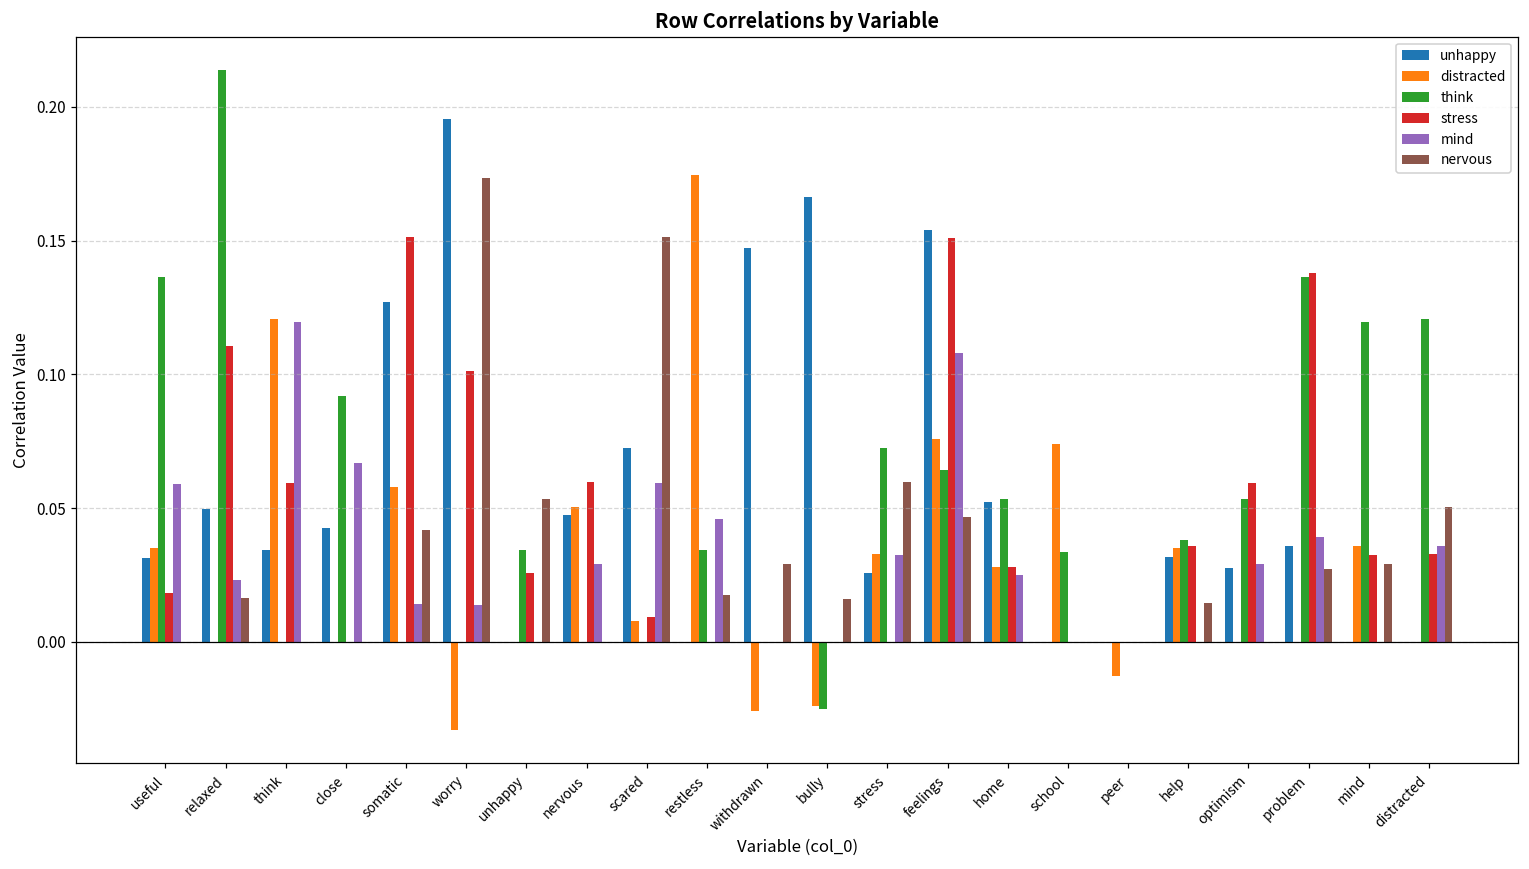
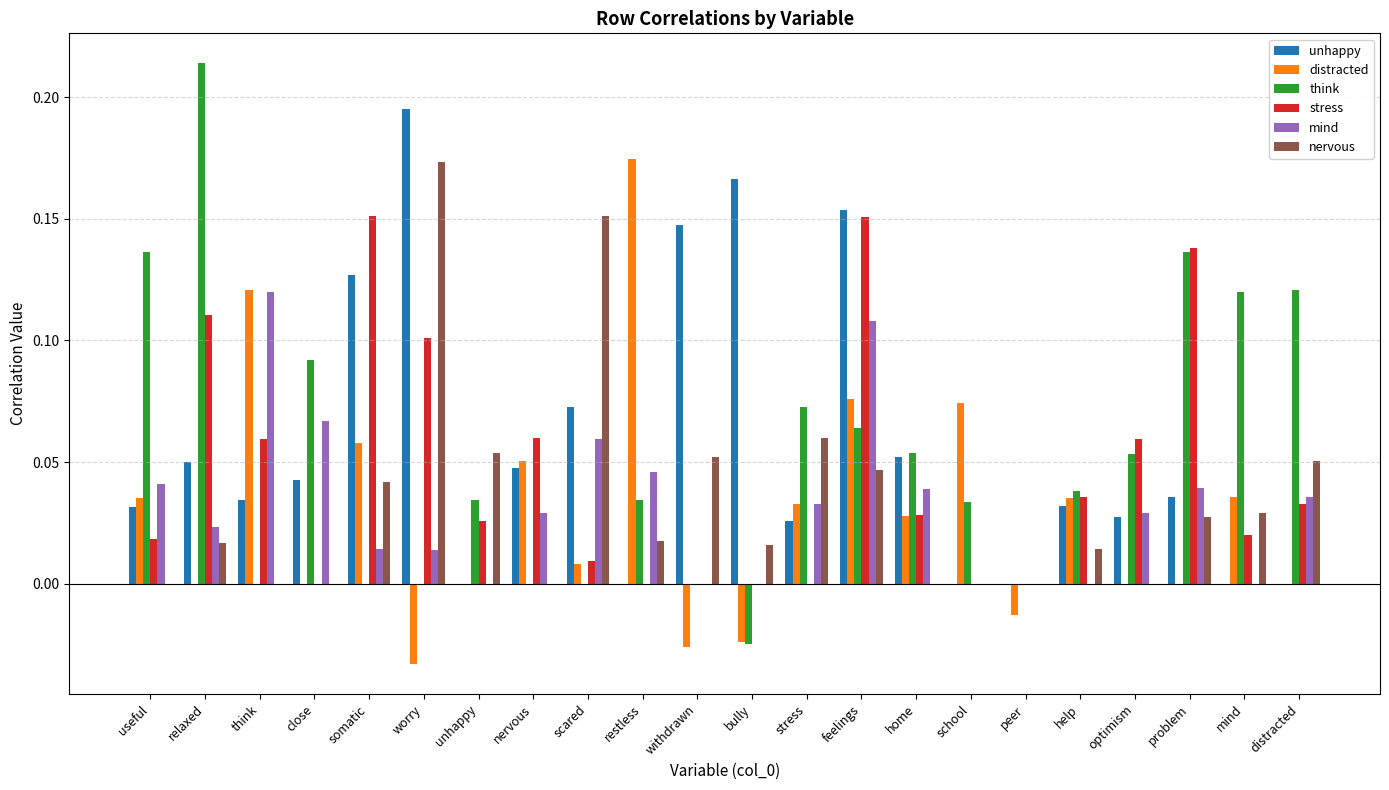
  {
    "unhappy": {
      "useful": 0.032,
      "relaxed": 0.050,
      "think": 0.034,
      "close": 0.043,
      "somatic": 0.127,
      "worry": 0.195,
      "unhappy": 0.000,
      "nervous": 0.047,
      "scared": 0.072,
      "restless": 0.000,
      "withdrawn": 0.147,
      "bully": 0.166,
      "stress": 0.026,
      "feelings": 0.154,
      "home": 0.052,
      "school": 0.000,
      "peer": 0.000,
      "help": 0.032,
      "optimism": 0.028,
      "problem": 0.036,
      "mind": 0.000,
      "distracted": 0.000
    },
    "distracted": {
      "useful": 0.035,
      "relaxed": 0.000,
      "think": 0.121,
      "close": 0.000,
      "somatic": 0.058,
      "worry": -0.033,
      "unhappy": 0.000,
      "nervous": 0.050,
      "scared": 0.008,
      "restless": 0.175,
      "withdrawn": -0.026,
      "bully": -0.024,
      "stress": 0.033,
      "feelings": 0.076,
      "home": 0.028,
      "school": 0.074,
      "peer": -0.013,
      "help": 0.035,
      "optimism": 0.000,
      "problem": 0.000,
      "mind": 0.036,
      "distracted": 0.000
    },
    "think": {
      "useful": 0.136,
      "relaxed": 0.214,
      "think": 0.000,
      "close": 0.092,
      "somatic": 0.000,
      "worry": 0.000,
      "unhappy": 0.034,
      "nervous": 0.000,
      "scared": 0.000,
      "restless": 0.035,
      "withdrawn": 0.000,
      "bully": -0.025,
      "stress": 0.073,
      "feelings": 0.064,
      "home": 0.054,
      "school": 0.034,
      "peer": 0.000,
      "help": 0.038,
      "optimism": 0.053,
      "problem": 0.136,
      "mind": 0.120,
      "distracted": 0.121
    },
    "stress": {
      "useful": 0.018,
      "relaxed": 0.111,
      "think": 0.059,
      "close": 0.000,
      "somatic": 0.151,
      "worry": 0.101,
      "unhappy": 0.026,
      "nervous": 0.060,
      "scared": 0.010,
      "restless": 0.000,
      "withdrawn": 0.000,
      "bully": 0.000,
      "stress": 0.000,
      "feelings": 0.151,
      "home": 0.028,
      "school": 0.000,
      "peer": 0.000,
      "help": 0.036,
      "optimism": 0.059,
      "problem": 0.138,
-     "mind": 0.033,
+     "mind": 0.020,
      "distracted": 0.033
    },
    "mind": {
-     "useful": 0.059,
+     "useful": 0.041,
      "relaxed": 0.023,
      "think": 0.120,
      "close": 0.067,
      "somatic": 0.014,
      "worry": 0.014,
      "unhappy": 0.000,
      "nervous": 0.029,
      "scared": 0.059,
      "restless": 0.046,
      "withdrawn": 0.000,
      "bully": 0.000,
      "stress": 0.033,
      "feelings": 0.108,
-     "home": 0.025,
+     "home": 0.039,
      "school": 0.000,
      "peer": 0.000,
      "help": 0.000,
      "optimism": 0.029,
      "problem": 0.039,
      "mind": 0.000,
      "distracted": 0.036
    },
    "nervous": {
      "useful": 0.000,
      "relaxed": 0.017,
      "think": 0.000,
      "close": 0.000,
      "somatic": 0.042,
      "worry": 0.173,
      "unhappy": 0.054,
      "nervous": 0.000,
      "scared": 0.151,
      "restless": 0.018,
-     "withdrawn": 0.029,
+     "withdrawn": 0.052,
      "bully": 0.016,
      "stress": 0.060,
      "feelings": 0.047,
      "home": 0.000,
      "school": 0.000,
      "peer": 0.000,
      "help": 0.014,
      "optimism": 0.000,
      "problem": 0.027,
      "mind": 0.029,
      "distracted": 0.050
    }
  }
